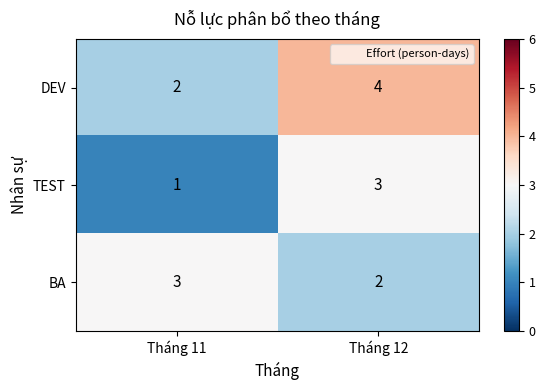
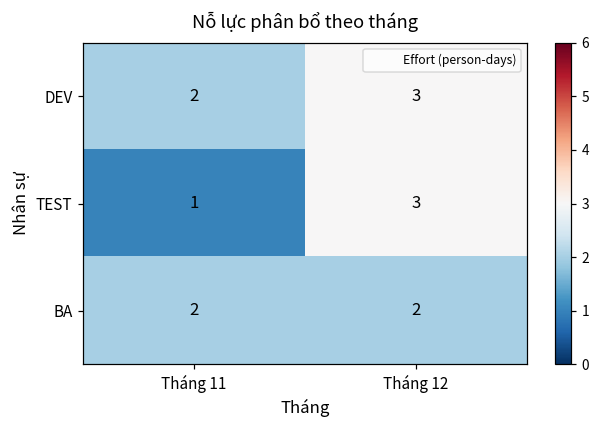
  {
    "DEV": {
      "Tháng 11": 2,
-     "Tháng 12": 4
+     "Tháng 12": 3
    },
    "TEST": {
      "Tháng 11": 1,
      "Tháng 12": 3
    },
    "BA": {
-     "Tháng 11": 3,
+     "Tháng 11": 2,
      "Tháng 12": 2
    }
  }
